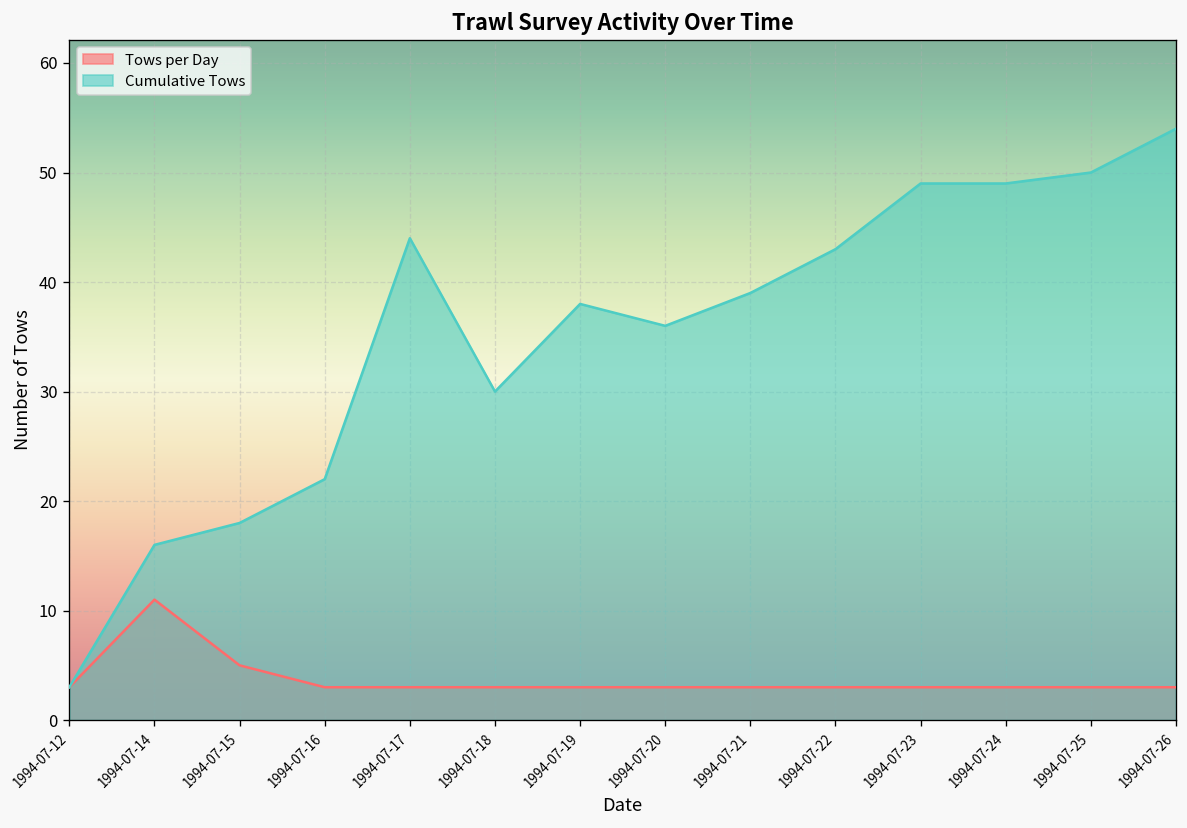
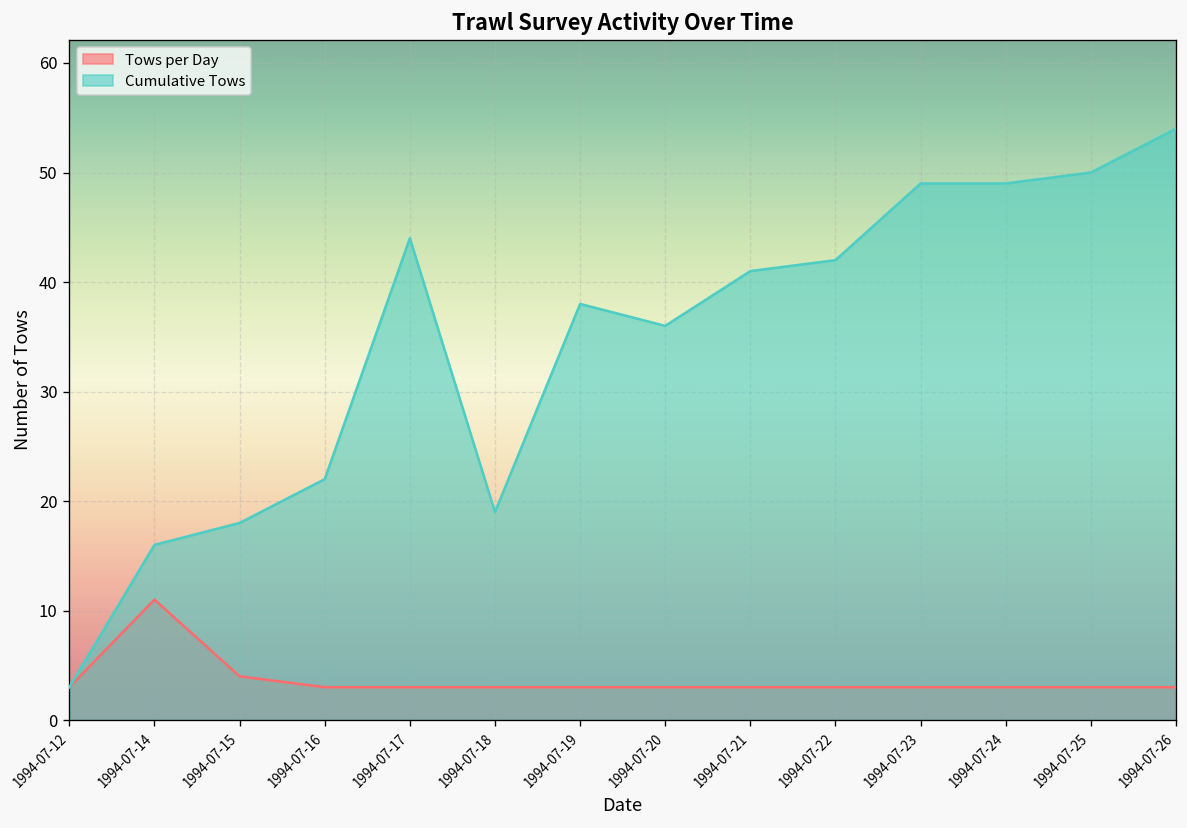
  {
    "Tows per Day": {
      "1994-07-14": 11,
-     "1994-07-15": 5,
+     "1994-07-15": 4,
      "1994-07-16": 3,
      "1994-07-17": 3,
      "1994-07-18": 3,
      "1994-07-19": 3,
      "1994-07-20": 3,
      "1994-07-21": 3,
      "1994-07-22": 3,
      "1994-07-23": 3,
      "1994-07-24": 3,
      "1994-07-25": 3,
      "1994-07-26": 3
    },
    "Cumulative Tows": {
      "1994-07-14": 16,
      "1994-07-15": 18,
      "1994-07-16": 22,
      "1994-07-17": 44,
-     "1994-07-18": 30,
+     "1994-07-18": 19,
      "1994-07-19": 38,
      "1994-07-20": 36,
-     "1994-07-21": 39,
-     "1994-07-22": 43,
+     "1994-07-21": 41,
+     "1994-07-22": 42,
      "1994-07-23": 49,
      "1994-07-24": 49,
      "1994-07-25": 50,
      "1994-07-26": 54
    }
  }
